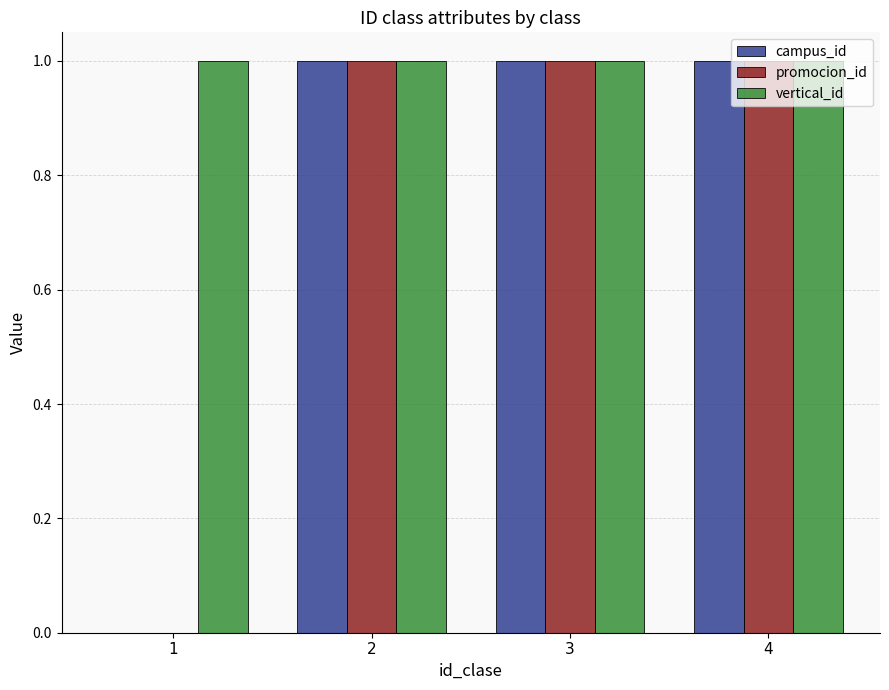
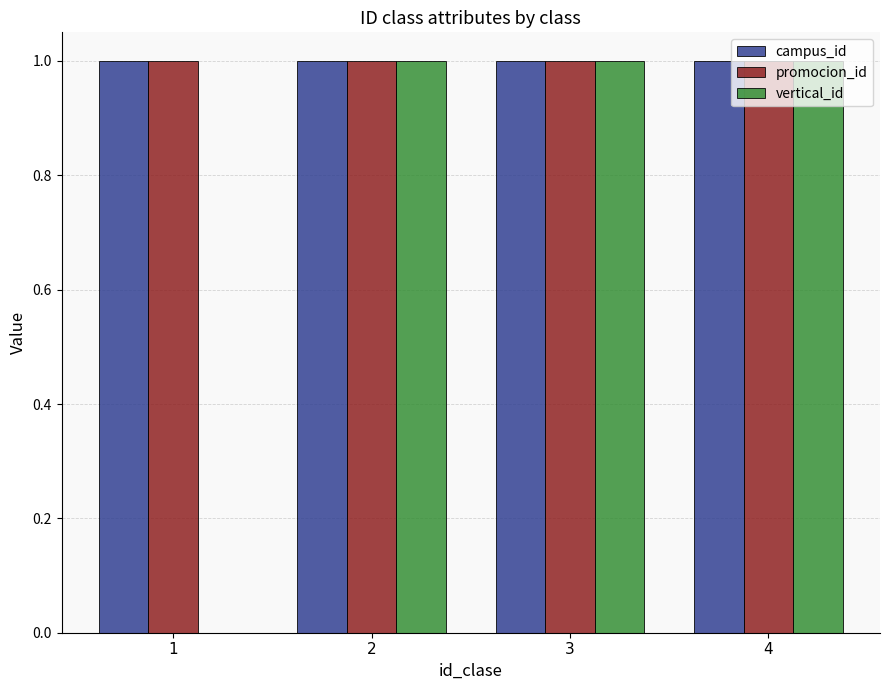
  {
    "campus_id": {
-     "1": 0,
+     "1": 1,
      "2": 1,
      "3": 1,
      "4": 1
    },
    "promocion_id": {
-     "1": 0,
+     "1": 1,
      "2": 1,
      "3": 1
    },
    "vertical_id": {
-     "1": 1,
+     "1": 0,
      "2": 1,
      "3": 1
    }
  }
